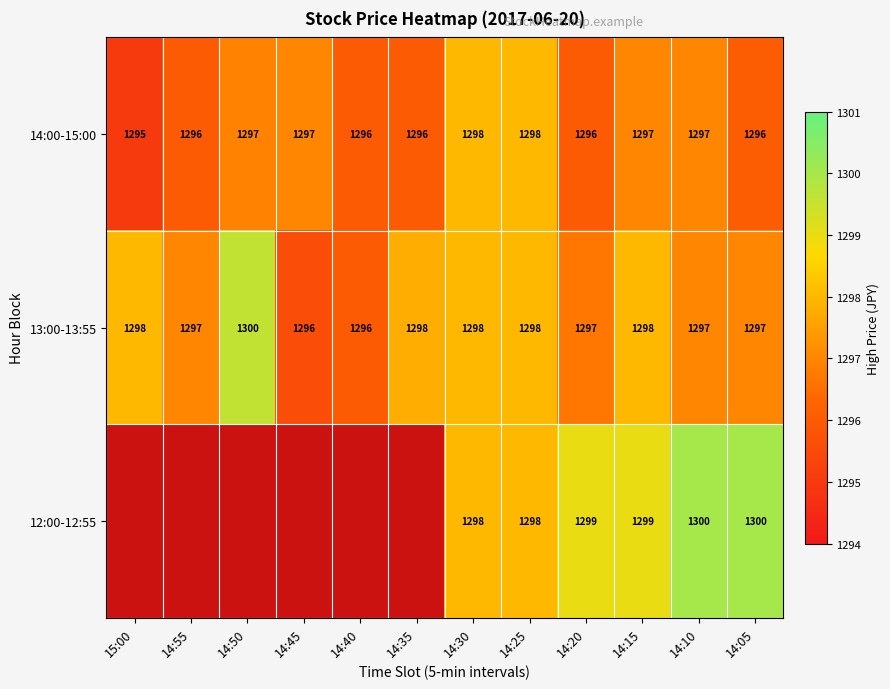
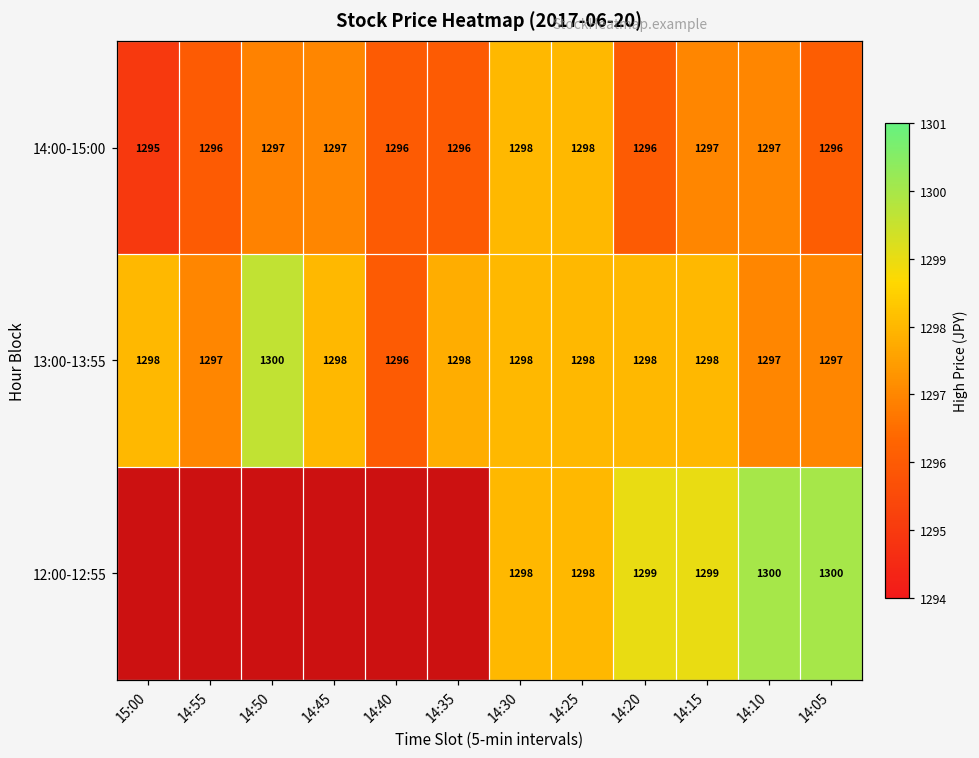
  {
    "14:00-15:00": {
      "15:00": 1295,
      "14:55": 1296,
      "14:50": 1297,
      "14:45": 1297,
      "14:40": 1296,
      "14:35": 1296,
      "14:30": 1298,
      "14:25": 1298,
      "14:20": 1296,
      "14:15": 1297,
      "14:10": 1297,
      "14:05": 1296
    },
    "13:00-13:55": {
      "15:00": 1298,
      "14:55": 1297,
      "14:50": 1300,
-     "14:45": 1296,
+     "14:45": 1298,
      "14:40": 1296,
      "14:35": 1298,
      "14:30": 1298,
      "14:25": 1298,
-     "14:20": 1297,
+     "14:20": 1298,
      "14:15": 1298,
      "14:10": 1297,
      "14:05": 1297
    },
    "12:00-12:55": {
      "14:30": 1298,
      "14:25": 1298,
      "14:20": 1299,
      "14:15": 1299,
      "14:10": 1300,
      "14:05": 1300
    }
  }
